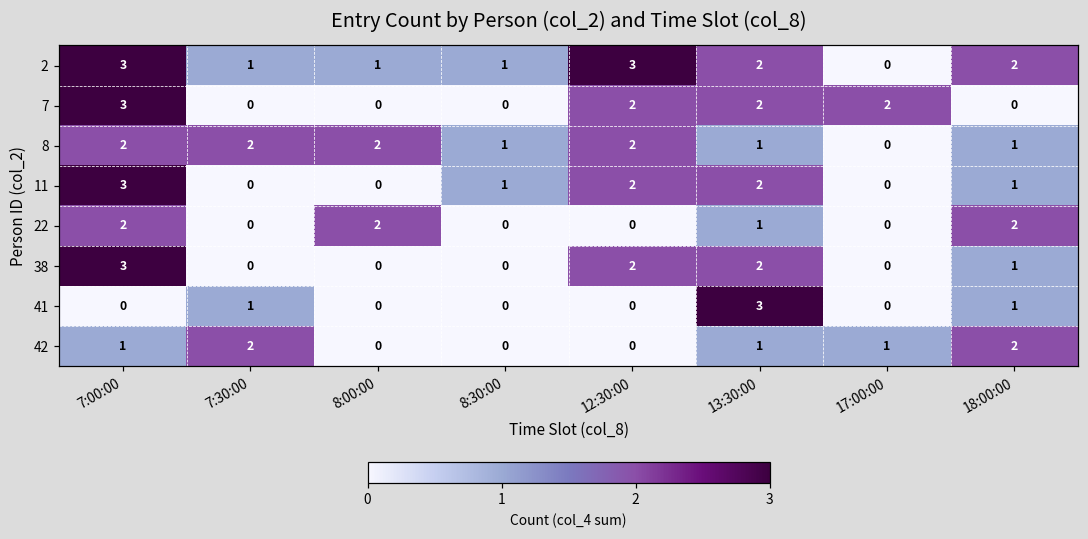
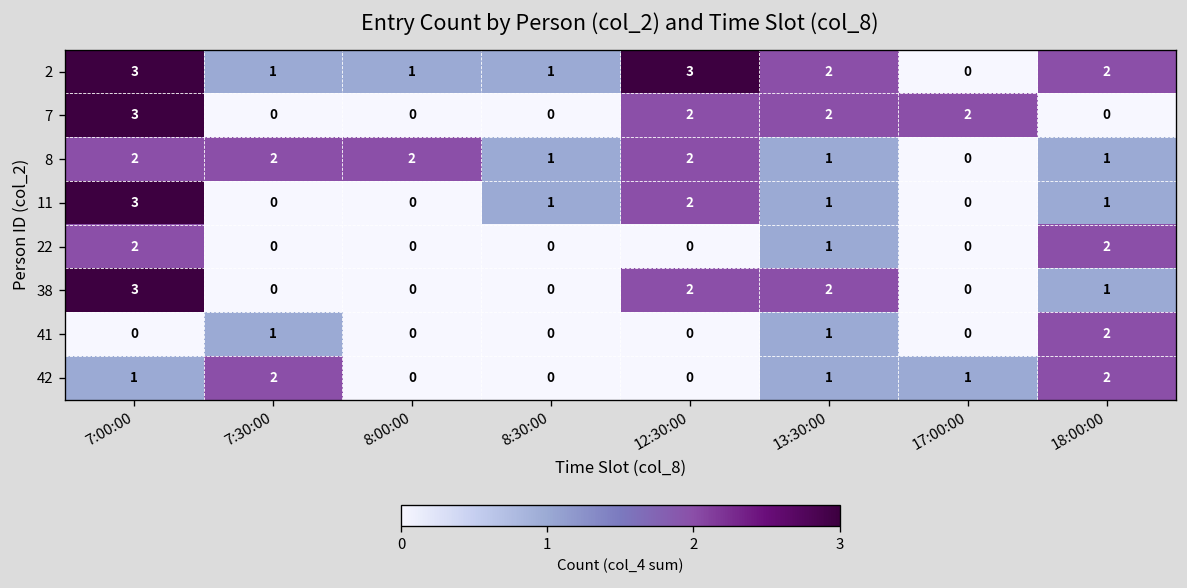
  {
    "2": {
      "7:00:00": 3,
      "7:30:00": 1,
      "8:00:00": 1,
      "8:30:00": 1,
      "12:30:00": 3,
      "13:30:00": 2,
      "17:00:00": 0,
      "18:00:00": 2
    },
    "7": {
      "7:00:00": 3,
      "7:30:00": 0,
      "8:00:00": 0,
      "8:30:00": 0,
      "12:30:00": 2,
      "13:30:00": 2,
      "17:00:00": 2,
      "18:00:00": 0
    },
    "8": {
      "7:00:00": 2,
      "7:30:00": 2,
      "8:00:00": 2,
      "8:30:00": 1,
      "12:30:00": 2,
      "13:30:00": 1,
      "17:00:00": 0,
      "18:00:00": 1
    },
    "11": {
      "7:00:00": 3,
      "7:30:00": 0,
      "8:00:00": 0,
      "8:30:00": 1,
      "12:30:00": 2,
-     "13:30:00": 2,
+     "13:30:00": 1,
      "17:00:00": 0,
      "18:00:00": 1
    },
    "22": {
      "7:00:00": 2,
      "7:30:00": 0,
-     "8:00:00": 2,
+     "8:00:00": 0,
      "8:30:00": 0,
      "12:30:00": 0,
      "13:30:00": 1,
      "17:00:00": 0,
      "18:00:00": 2
    },
    "38": {
      "7:00:00": 3,
      "7:30:00": 0,
      "8:00:00": 0,
      "8:30:00": 0,
      "12:30:00": 2,
      "13:30:00": 2,
      "17:00:00": 0,
      "18:00:00": 1
    },
    "41": {
      "7:00:00": 0,
      "7:30:00": 1,
      "8:00:00": 0,
      "8:30:00": 0,
      "12:30:00": 0,
-     "13:30:00": 3,
+     "13:30:00": 1,
      "17:00:00": 0,
-     "18:00:00": 1
+     "18:00:00": 2
    },
    "42": {
      "7:00:00": 1,
      "7:30:00": 2,
      "8:00:00": 0,
      "8:30:00": 0,
      "12:30:00": 0,
      "13:30:00": 1,
      "17:00:00": 1,
      "18:00:00": 2
    }
  }
